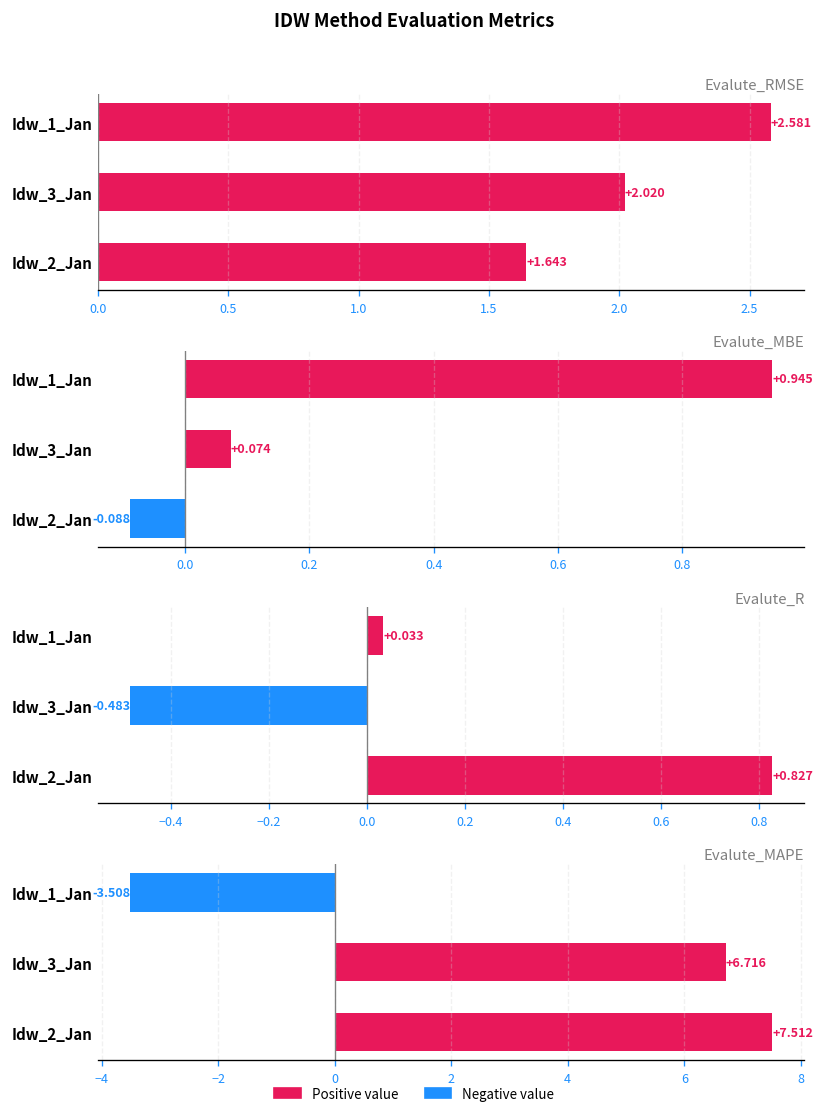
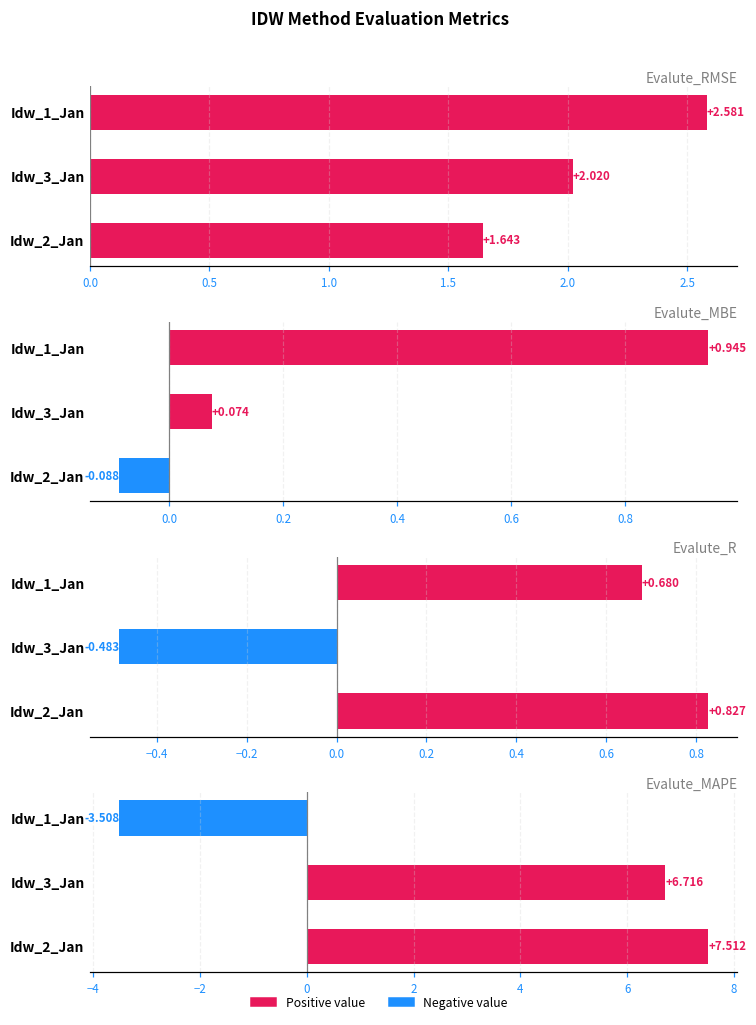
  {
    "Evalute_RMSE": {
      "Idw_1_Jan": "+2.581",
      "Idw_3_Jan": "+2.020",
      "Idw_2_Jan": "+1.643"
    },
    "Evalute_MBE": {
      "Idw_1_Jan": "+0.945",
      "Idw_3_Jan": "+0.074",
      "Idw_2_Jan": "-0.088"
    },
    "Evalute_R": {
-     "Idw_1_Jan": "+0.033",
+     "Idw_1_Jan": "+0.680",
      "Idw_3_Jan": "-0.483",
      "Idw_2_Jan": "+0.827"
    },
    "Evalute_MAPE": {
      "Idw_1_Jan": "-3.508",
      "Idw_3_Jan": "+6.716",
      "Idw_2_Jan": "+7.512"
    }
  }
